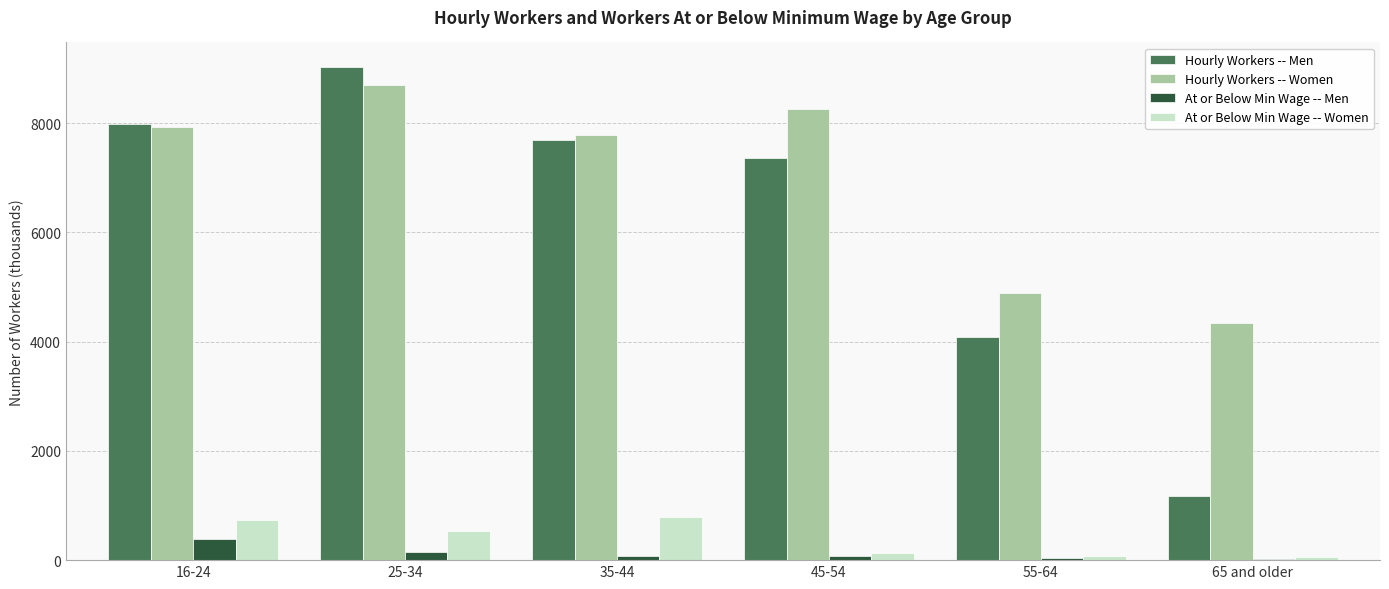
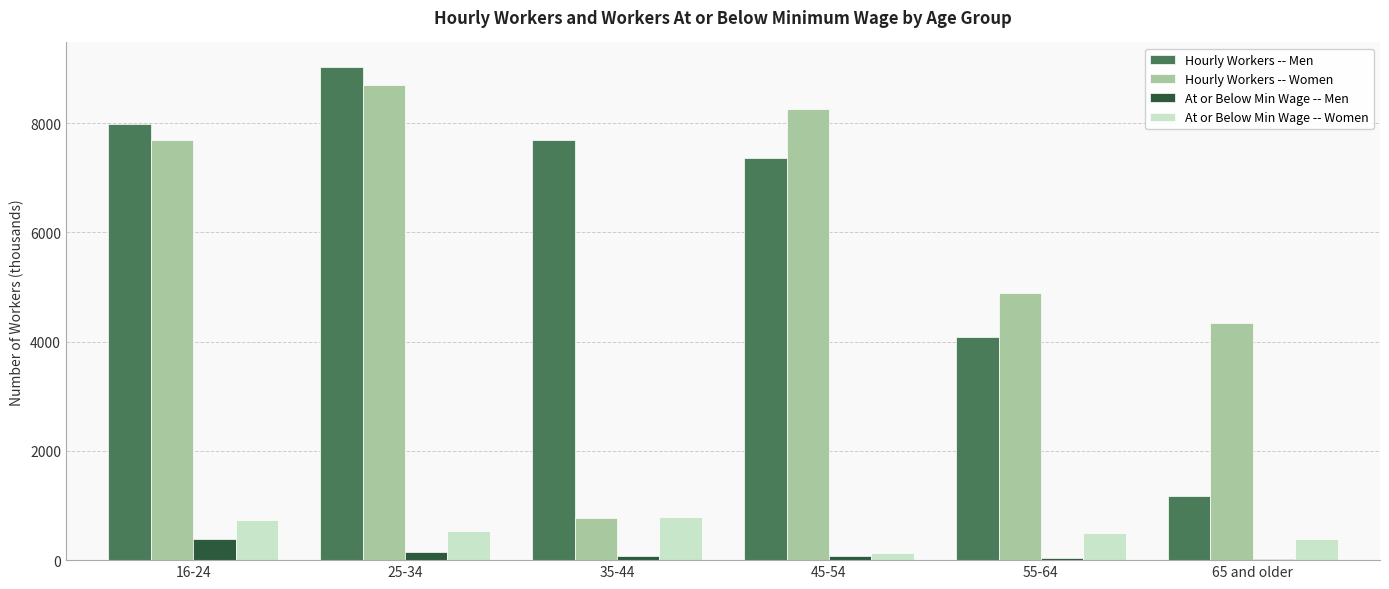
  {
    "Hourly Workers -- Women": {
-     "16-24": 7900,
+     "16-24": 7700,
      "25-34": 8700,
-     "35-44": 7800,
+     "35-44": 800,
      "45-54": 8300,
      "55-64": 4900,
      "65 and older": 4300
    },
    "At or Below Min Wage -- Women": {
      "16-24": 700,
      "25-34": 500,
      "35-44": 800,
      "45-54": 100,
-     "55-64": 100,
-     "65 and older": 100
+     "55-64": 500,
+     "65 and older": 400
    }
  }
